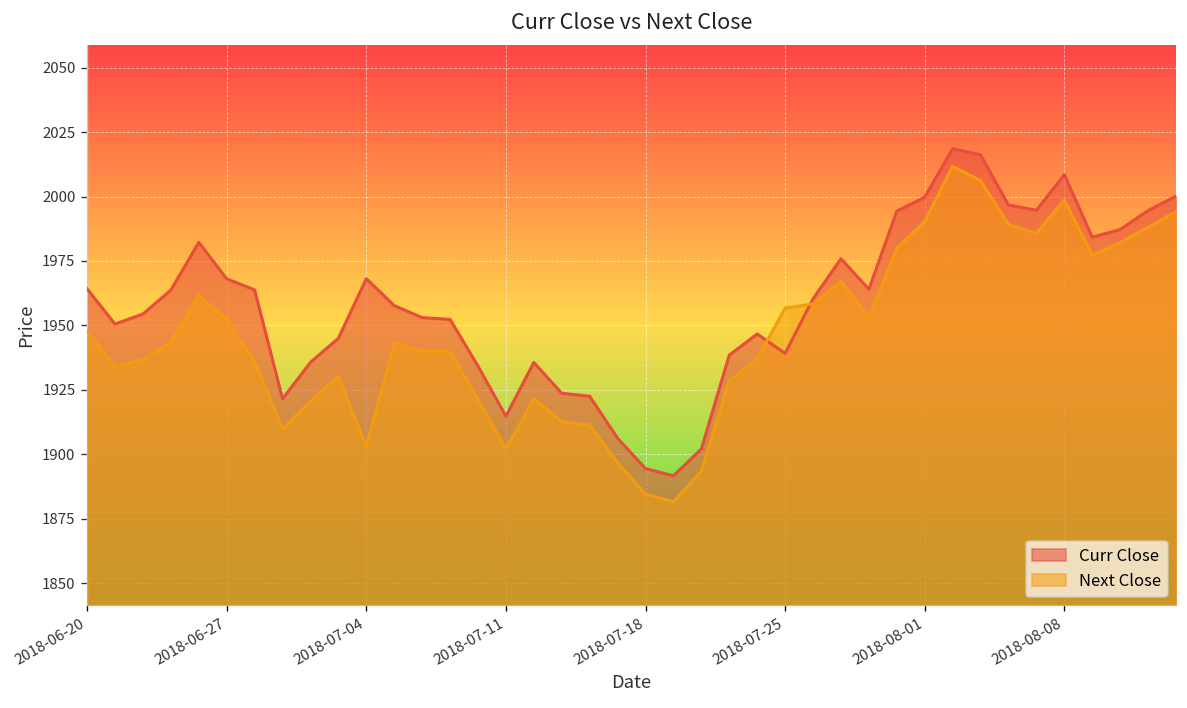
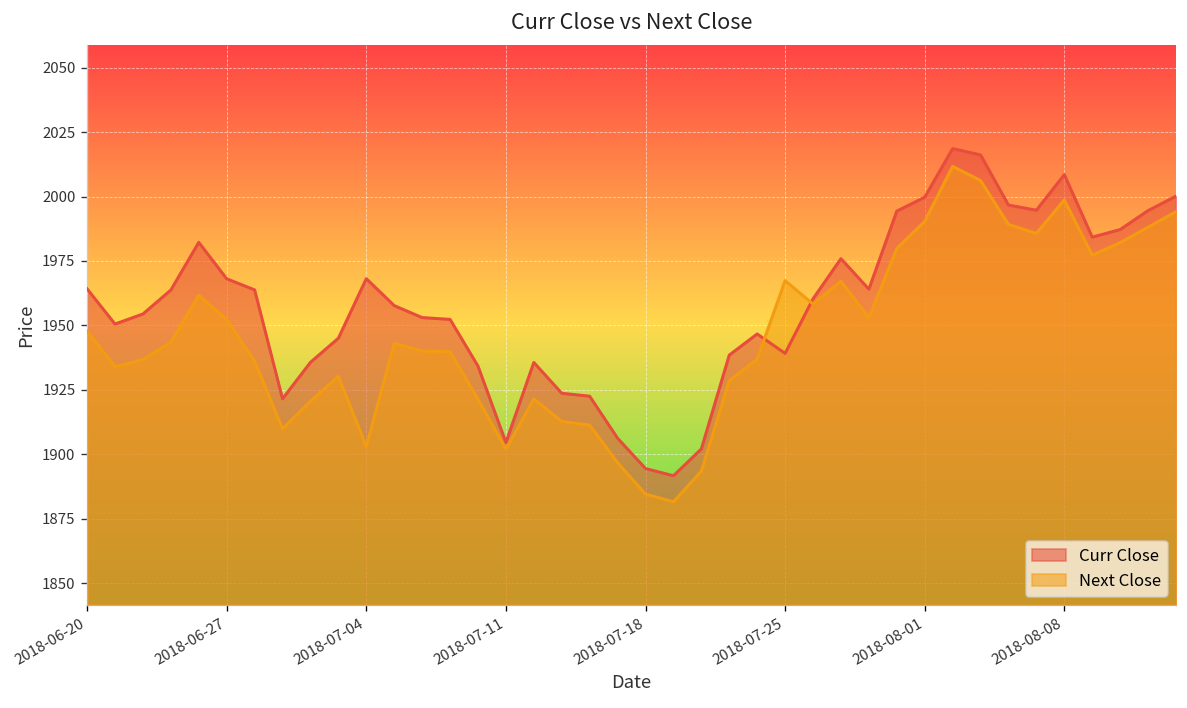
  {
    "Curr Close": {
      "2018-06-20": 1964,
      "2018-06-27": 1968,
      "2018-07-04": 1968,
-     "2018-07-11": 1915,
+     "2018-07-11": 1905,
      "2018-07-18": 1895,
      "2018-07-25": 1939,
      "2018-08-01": 2000,
      "2018-08-08": 2009
    },
    "Next Close": {
      "2018-06-20": 1948,
      "2018-06-27": 1952,
      "2018-07-04": 1903,
      "2018-07-11": 1902,
      "2018-07-18": 1885,
-     "2018-07-25": 1957,
+     "2018-07-25": 1967,
      "2018-08-01": 1990,
      "2018-08-08": 1999
    }
  }
